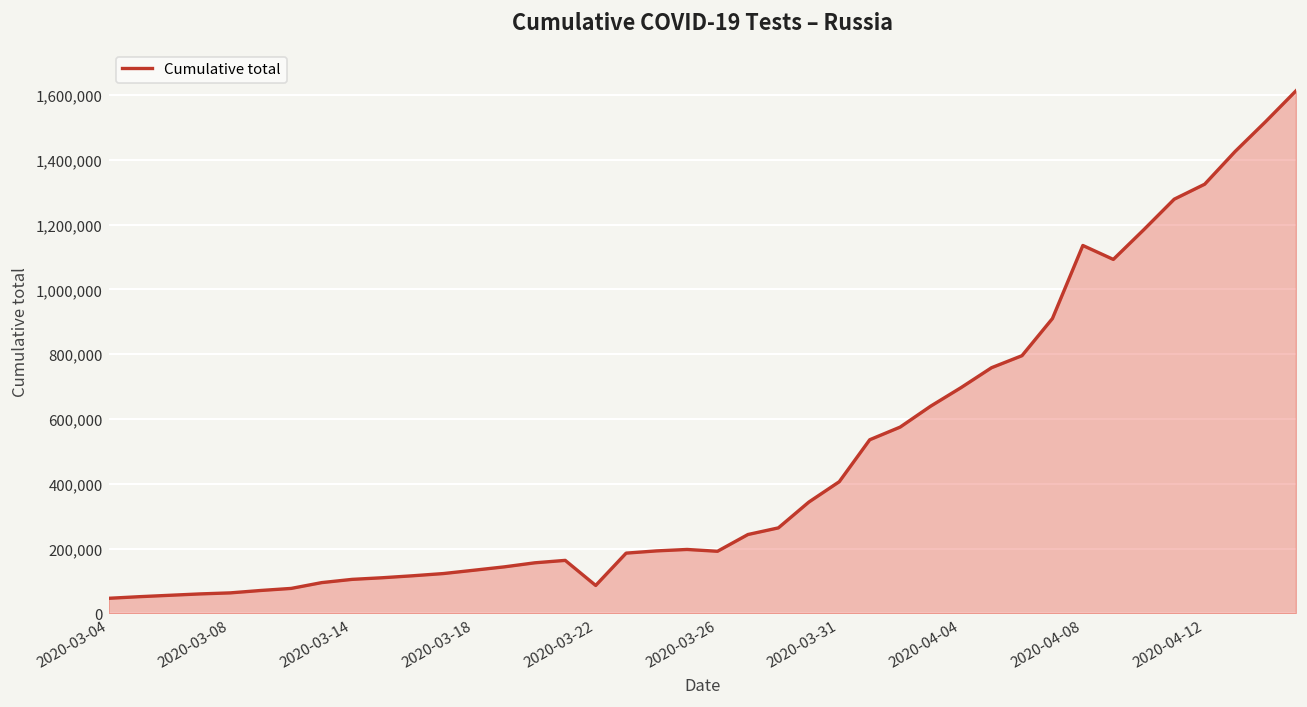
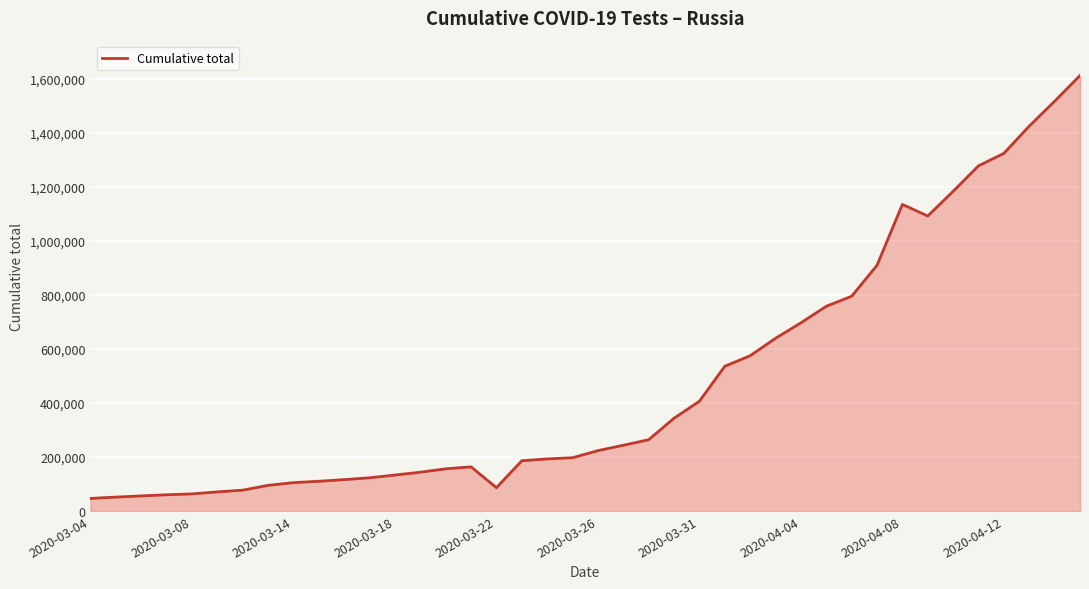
  {
    "2020-03-04": "50,000",
    "2020-03-08": "60,000",
    "2020-03-14": "100,000",
    "2020-03-18": "130,000",
    "2020-03-22": "90,000",
-   "2020-03-26": "190,000",
+   "2020-03-26": "220,000",
    "2020-03-31": "410,000",
    "2020-04-04": "700,000",
    "2020-04-08": "1,140,000",
    "2020-04-12": "1,320,000"
  }
